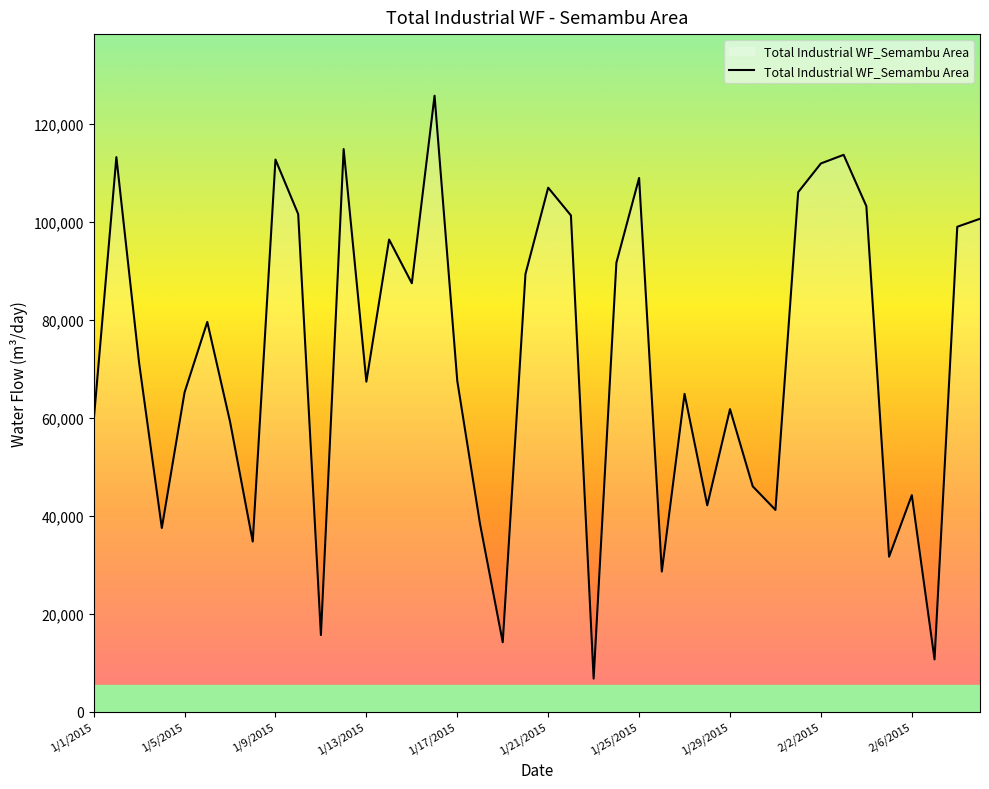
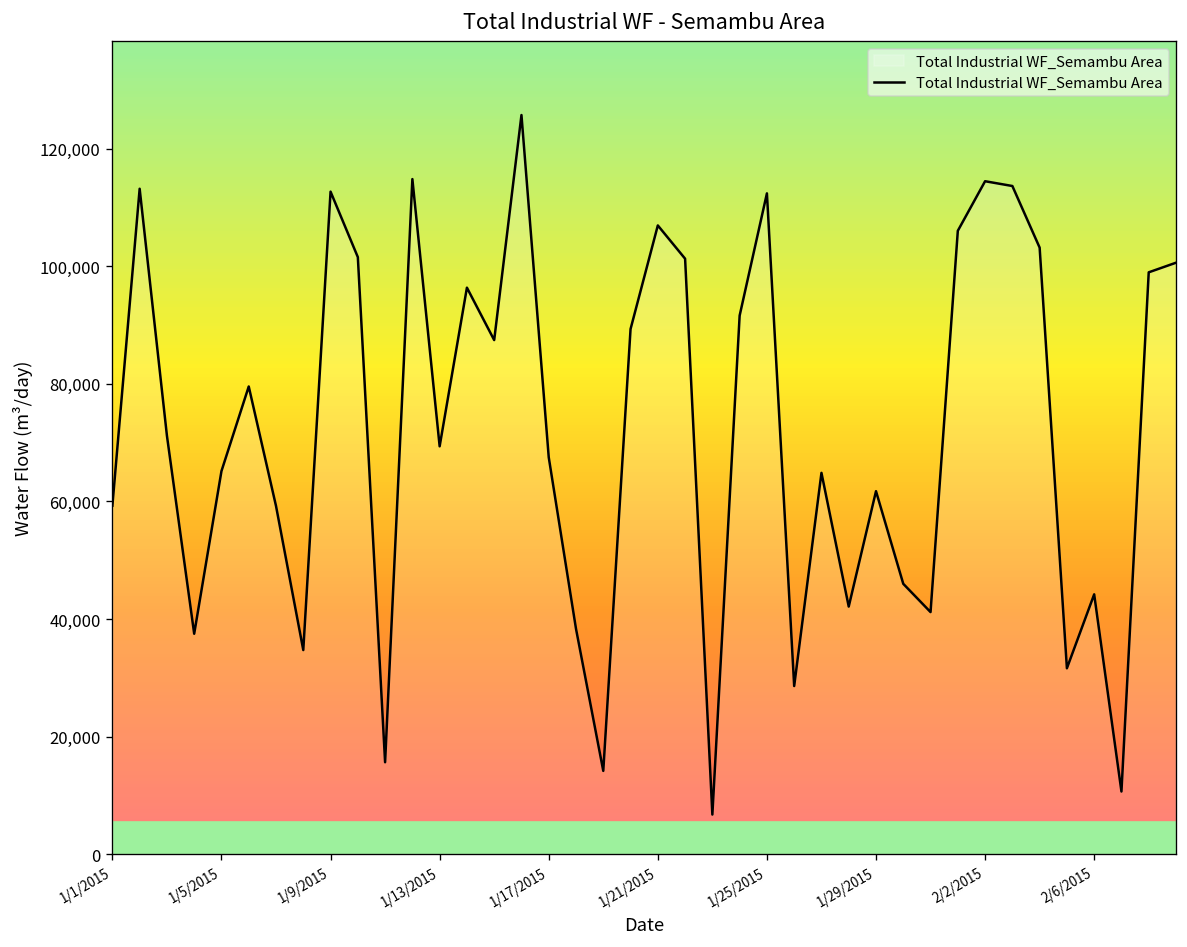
  {
    "1/1/2015": "59,000",
    "1/5/2015": "65,000",
    "1/9/2015": "113,000",
-   "1/13/2015": "67,000",
+   "1/13/2015": "69,000",
    "1/17/2015": "68,000",
    "1/21/2015": "107,000",
-   "1/25/2015": "109,000",
+   "1/25/2015": "112,000",
    "1/29/2015": "62,000",
-   "2/2/2015": "112,000",
+   "2/2/2015": "114,000",
    "2/6/2015": "44,000"
  }
